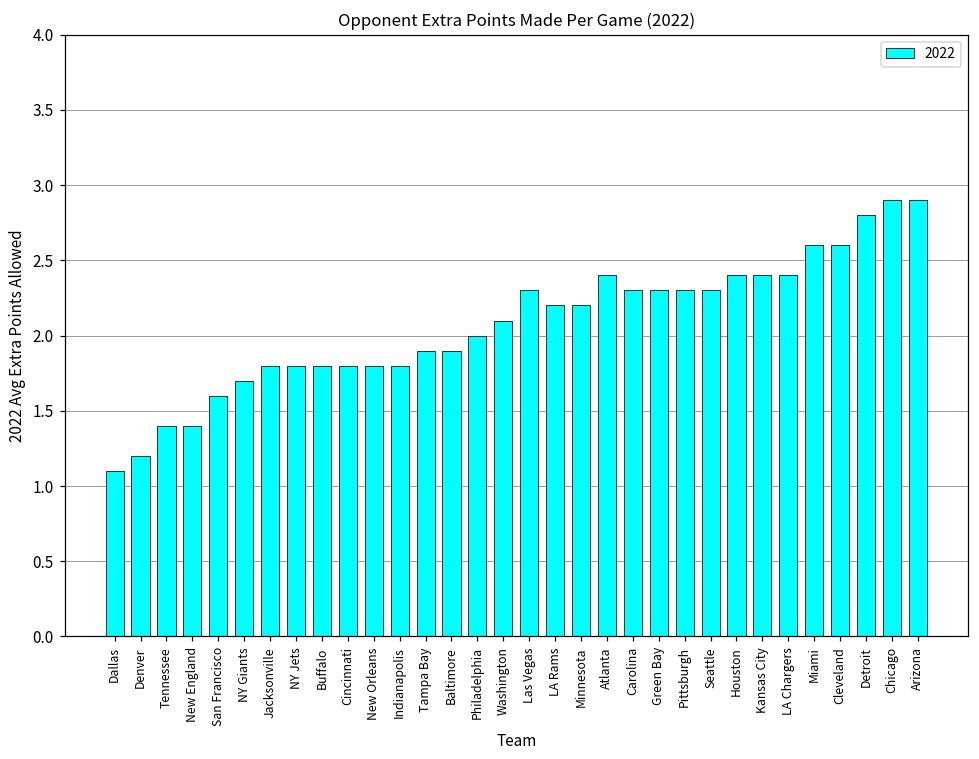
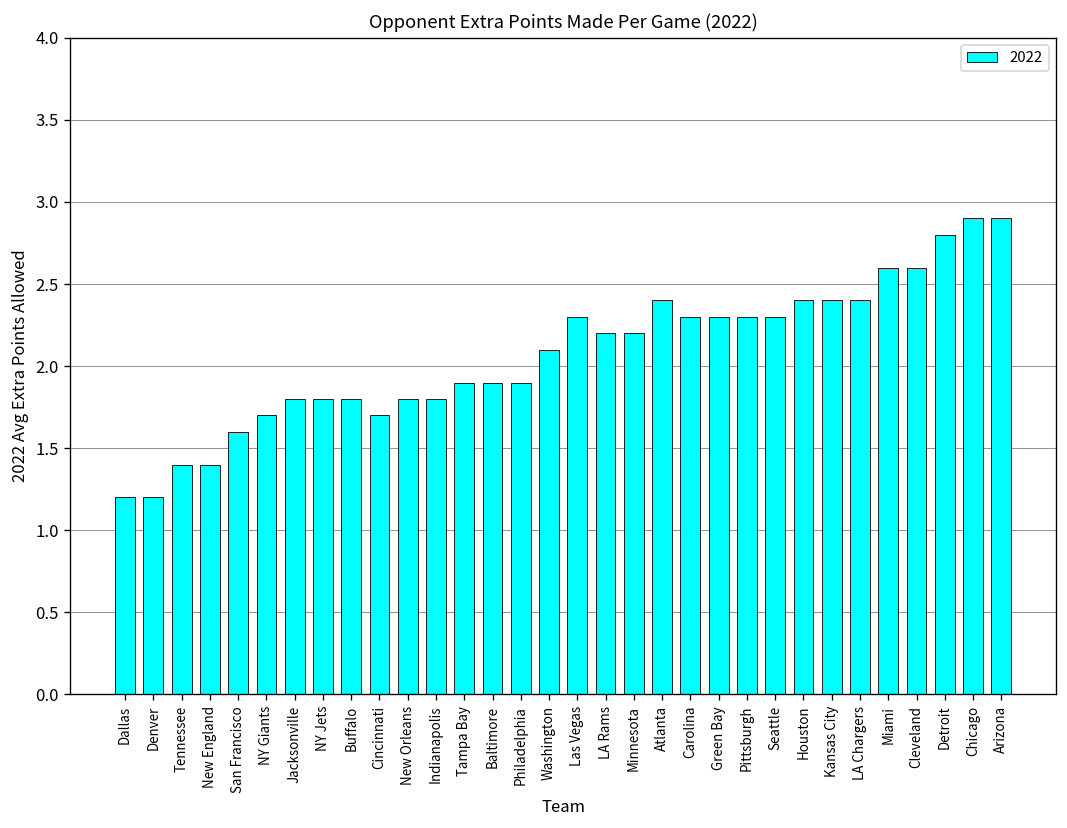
  {
-   "Dallas": 1.1,
+   "Dallas": 1.2,
    "Denver": 1.2,
    "Tennessee": 1.4,
    "New England": 1.4,
    "San Francisco": 1.6,
    "NY Giants": 1.7,
    "Jacksonville": 1.8,
    "NY Jets": 1.8,
    "Buffalo": 1.8,
-   "Cincinnati": 1.8,
+   "Cincinnati": 1.7,
    "New Orleans": 1.8,
    "Indianapolis": 1.8,
    "Tampa Bay": 1.9,
    "Baltimore": 1.9,
-   "Philadelphia": 2.0,
+   "Philadelphia": 1.9,
    "Washington": 2.1,
    "Las Vegas": 2.3,
    "LA Rams": 2.2,
    "Minnesota": 2.2,
    "Atlanta": 2.4,
    "Carolina": 2.3,
    "Green Bay": 2.3,
    "Pittsburgh": 2.3,
    "Seattle": 2.3,
    "Houston": 2.4,
    "Kansas City": 2.4,
    "LA Chargers": 2.4,
    "Miami": 2.6,
    "Cleveland": 2.6,
    "Detroit": 2.8,
    "Chicago": 2.9,
    "Arizona": 2.9
  }
